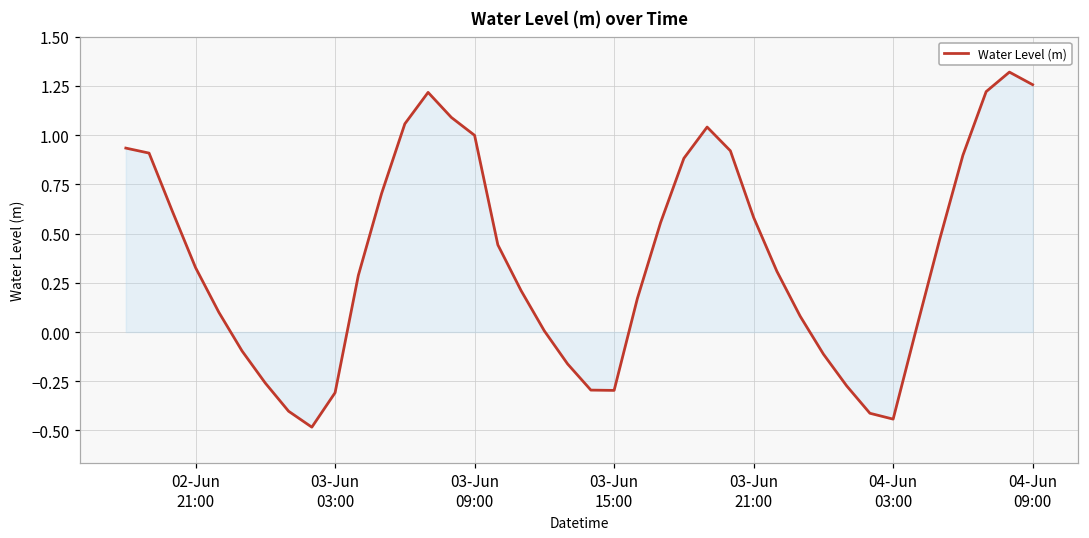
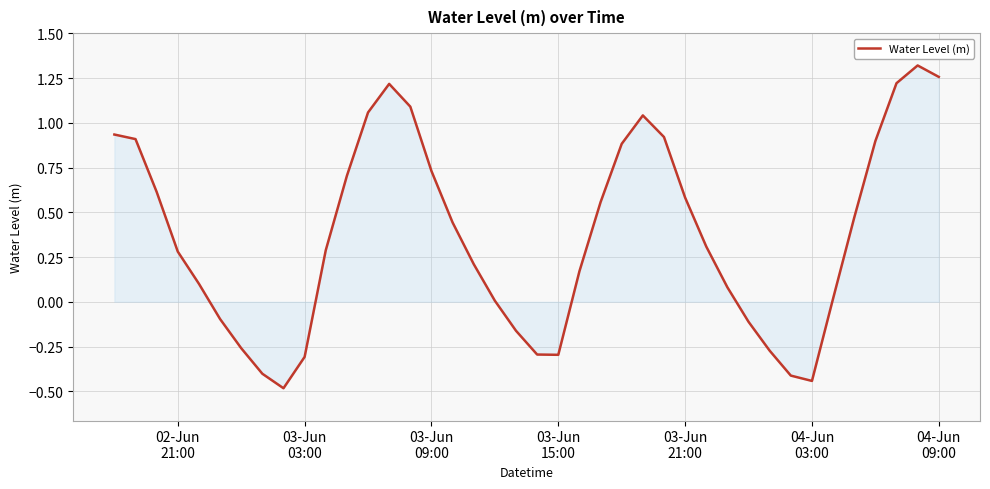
  {
    "Water Level (m)": {
-     "02-Jun 21:00": 0.33,
+     "02-Jun 21:00": 0.28,
      "03-Jun 03:00": -0.31,
-     "03-Jun 09:00": 1.00,
+     "03-Jun 09:00": 0.73,
      "03-Jun 15:00": -0.30,
      "04-Jun 03:00": -0.44
    }
  }
